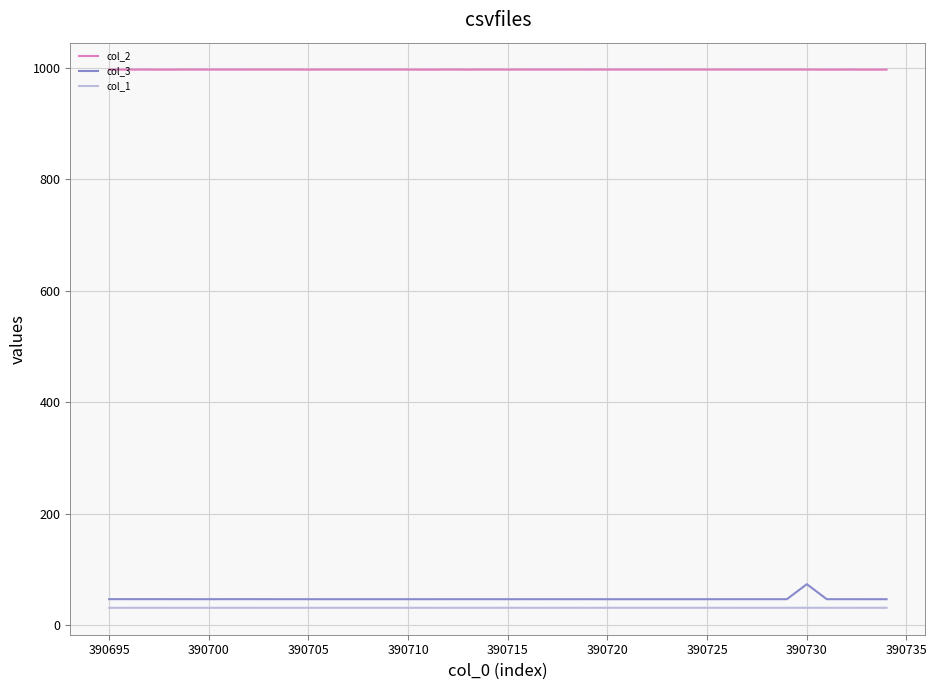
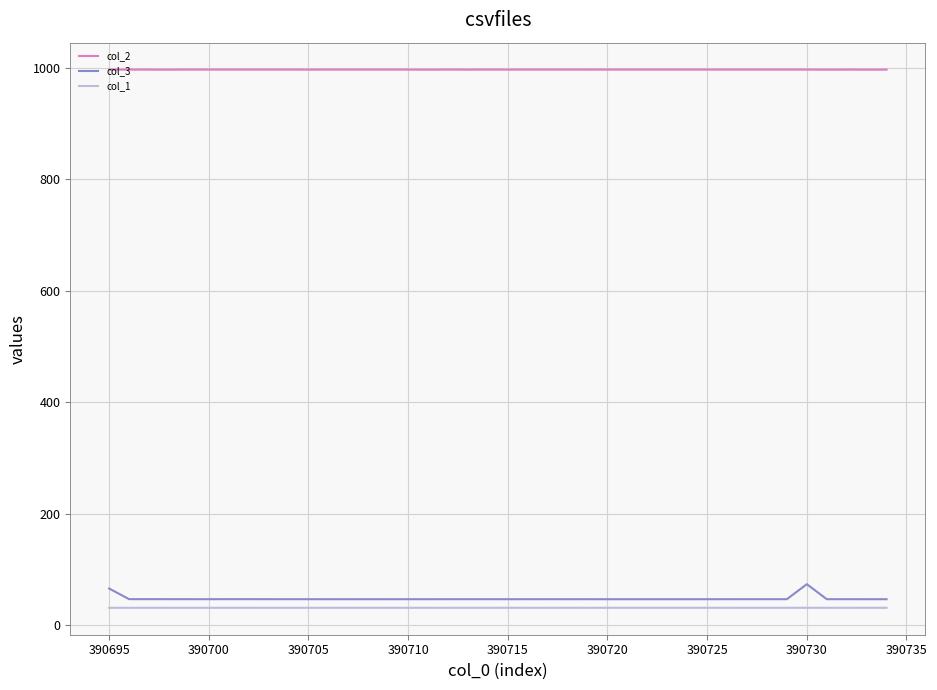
  {
    "col_2": {
      "390695": 1000,
      "390700": 1000,
      "390705": 1000,
      "390710": 1000,
      "390715": 1000,
      "390720": 1000,
      "390725": 1000,
      "390730": 1000
    },
    "col_3": {
-     "390695": 50,
+     "390695": 70,
      "390700": 50,
      "390705": 50,
      "390710": 50,
      "390715": 50,
      "390720": 50,
      "390725": 50,
      "390730": 70
    },
    "col_1": {
      "390695": 30,
      "390700": 30,
      "390705": 30,
      "390710": 30,
      "390715": 30,
      "390720": 30,
      "390725": 30,
      "390730": 30
    }
  }
